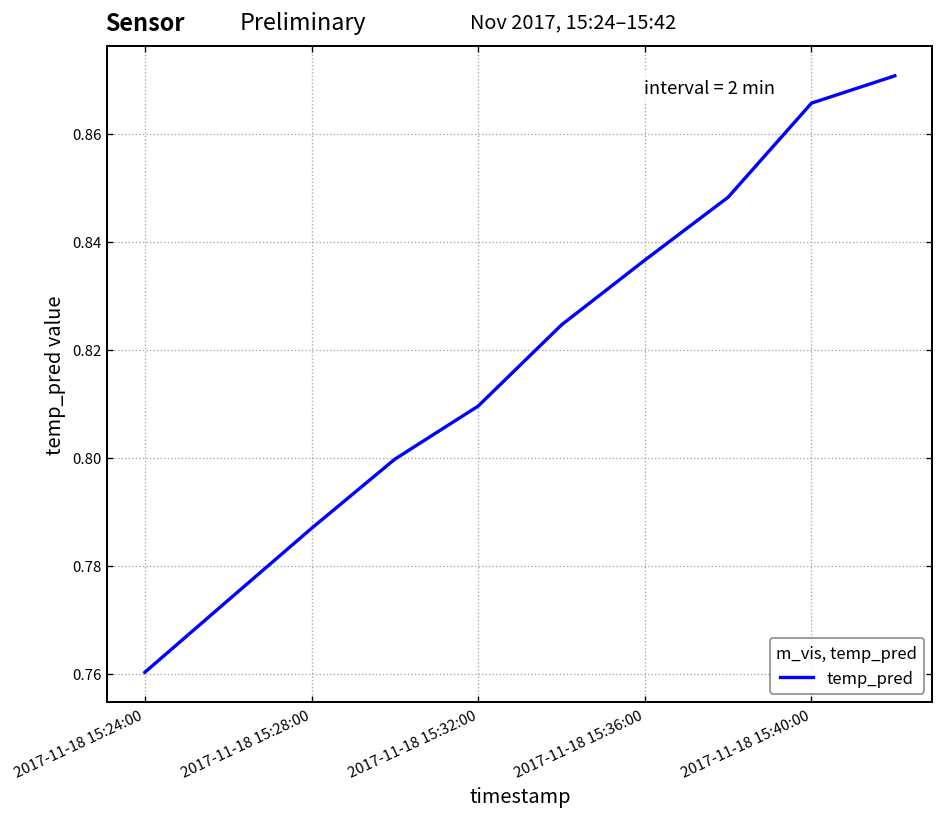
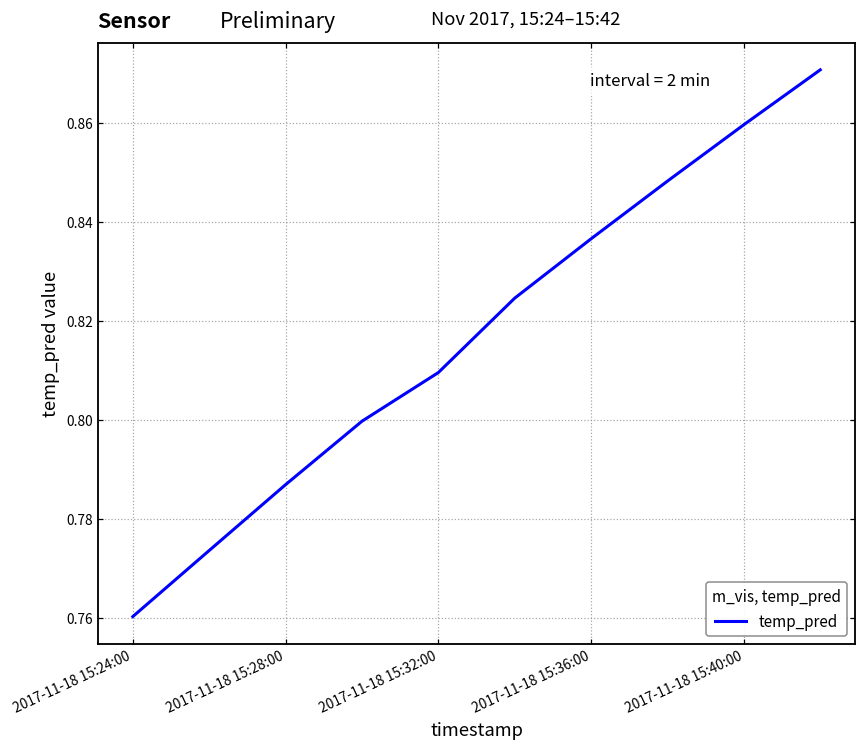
  {
    "2017-11-18 15:24:00": 0.760,
    "2017-11-18 15:28:00": 0.787,
    "2017-11-18 15:32:00": 0.810,
    "2017-11-18 15:36:00": 0.837,
-   "2017-11-18 15:40:00": 0.866
+   "2017-11-18 15:40:00": 0.860
  }
